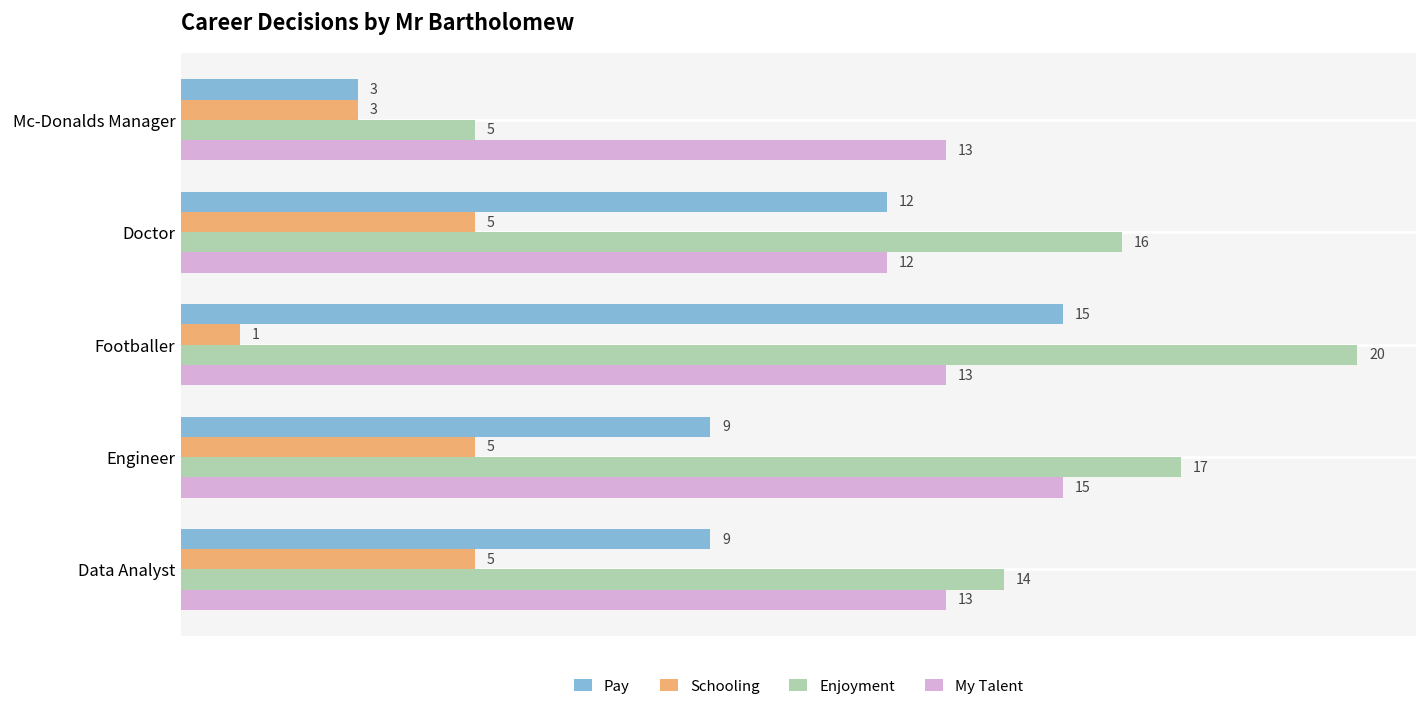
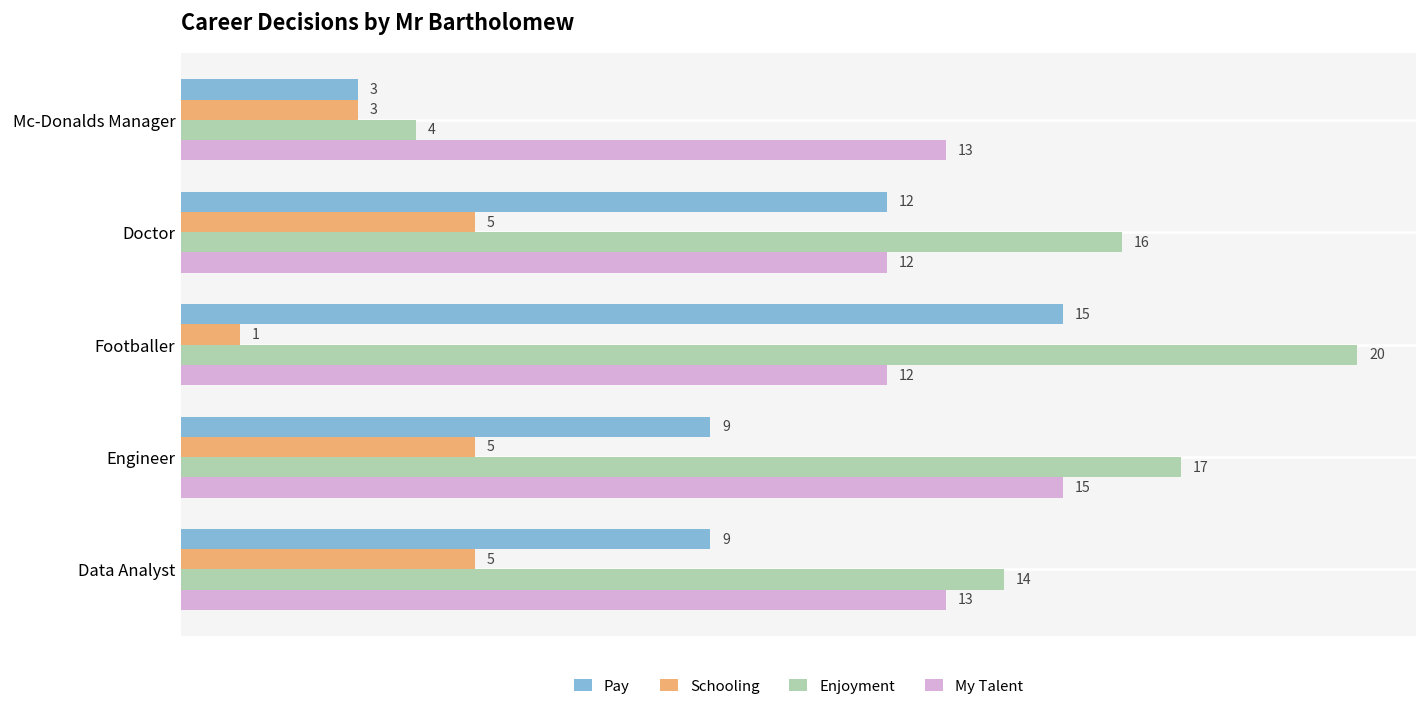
  {
    "Pay": {
      "Mc-Donalds Manager": 3,
      "Doctor": 12,
      "Footballer": 15,
      "Engineer": 9,
      "Data Analyst": 9
    },
    "Schooling": {
      "Mc-Donalds Manager": 3,
      "Doctor": 5,
      "Footballer": 1,
      "Engineer": 5,
      "Data Analyst": 5
    },
    "Enjoyment": {
-     "Mc-Donalds Manager": 5,
+     "Mc-Donalds Manager": 4,
      "Doctor": 16,
      "Footballer": 20,
      "Engineer": 17,
      "Data Analyst": 14
    },
    "My Talent": {
      "Mc-Donalds Manager": 13,
      "Doctor": 12,
-     "Footballer": 13,
+     "Footballer": 12,
      "Engineer": 15,
      "Data Analyst": 13
    }
  }
